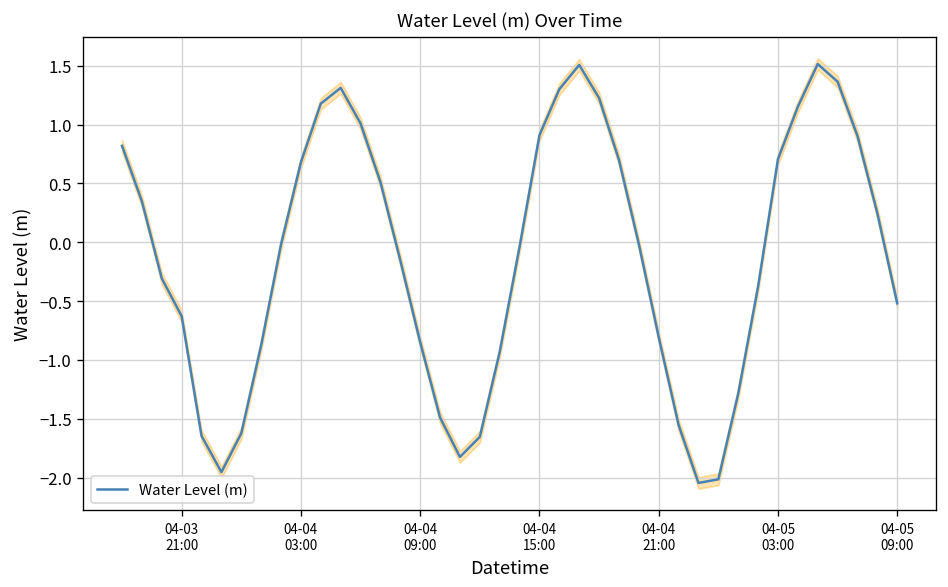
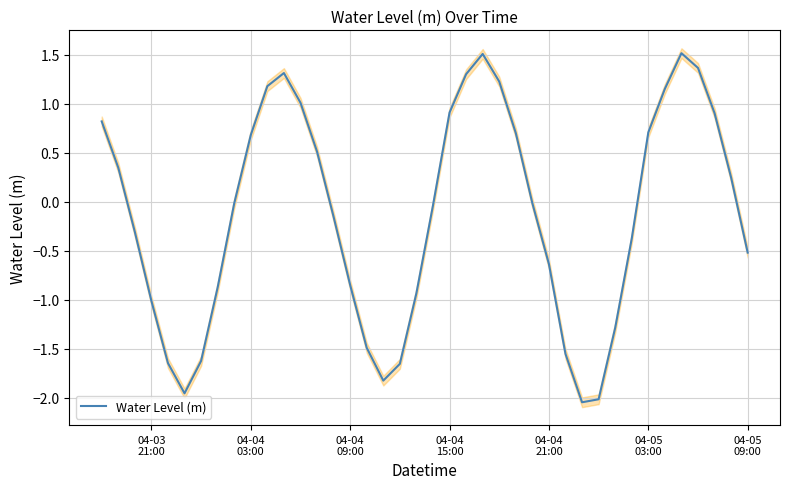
  {
    "Water Level (m)": {
-     "04-03 21:00": -0.6,
+     "04-03 21:00": -1.0,
      "04-04 03:00": 0.7,
      "04-04 09:00": -0.9,
      "04-04 15:00": 0.9,
-     "04-04 21:00": -0.8,
+     "04-04 21:00": -0.6,
      "04-05 03:00": 0.7,
      "04-05 09:00": -0.5
    }
  }
